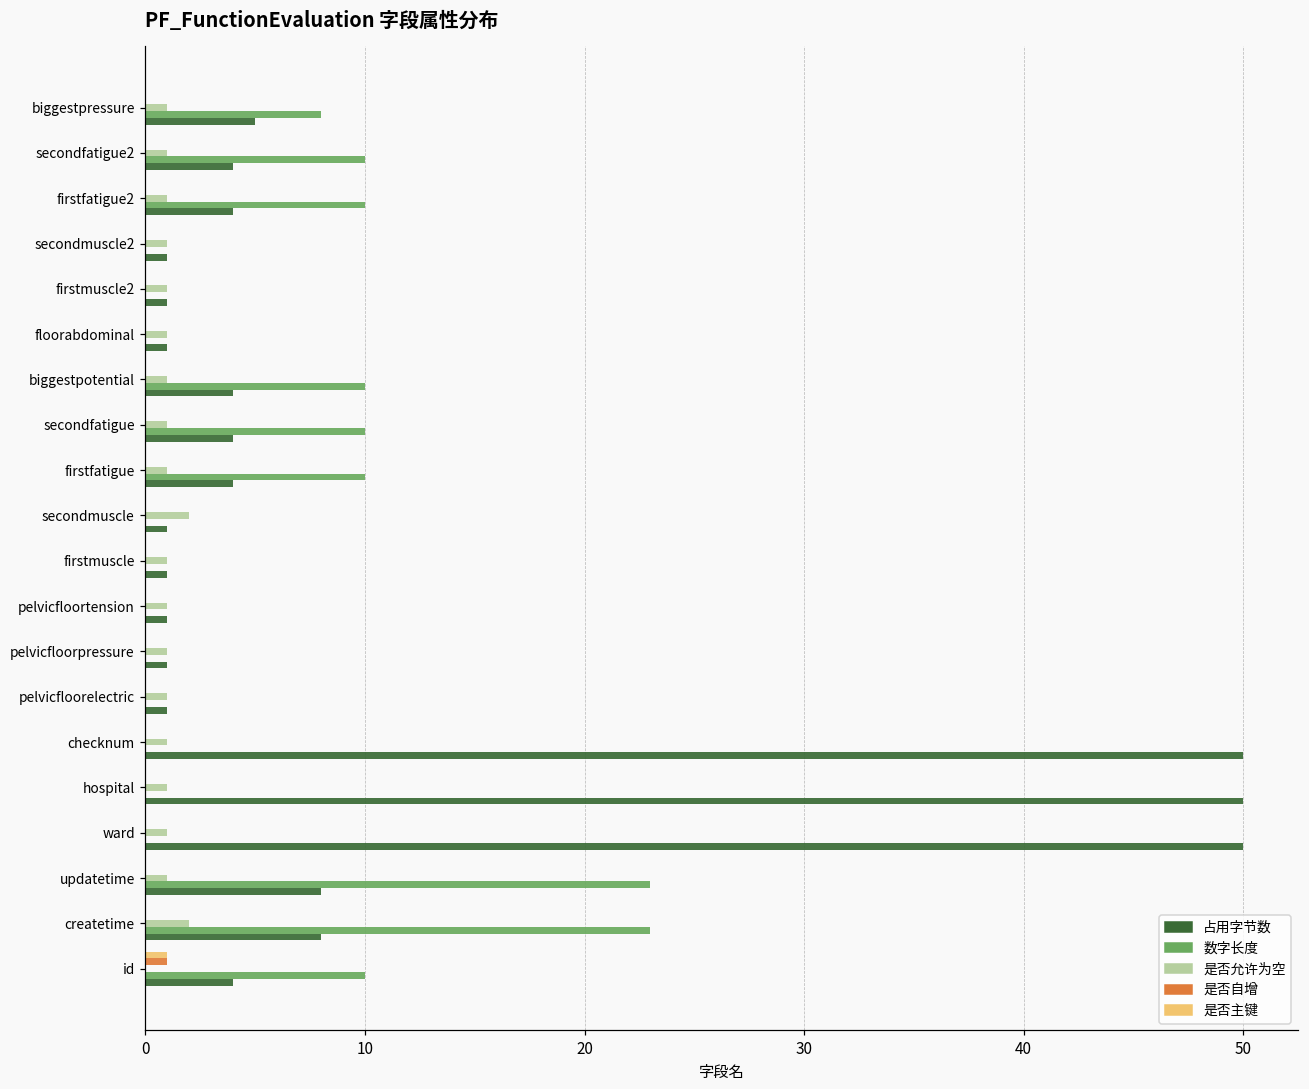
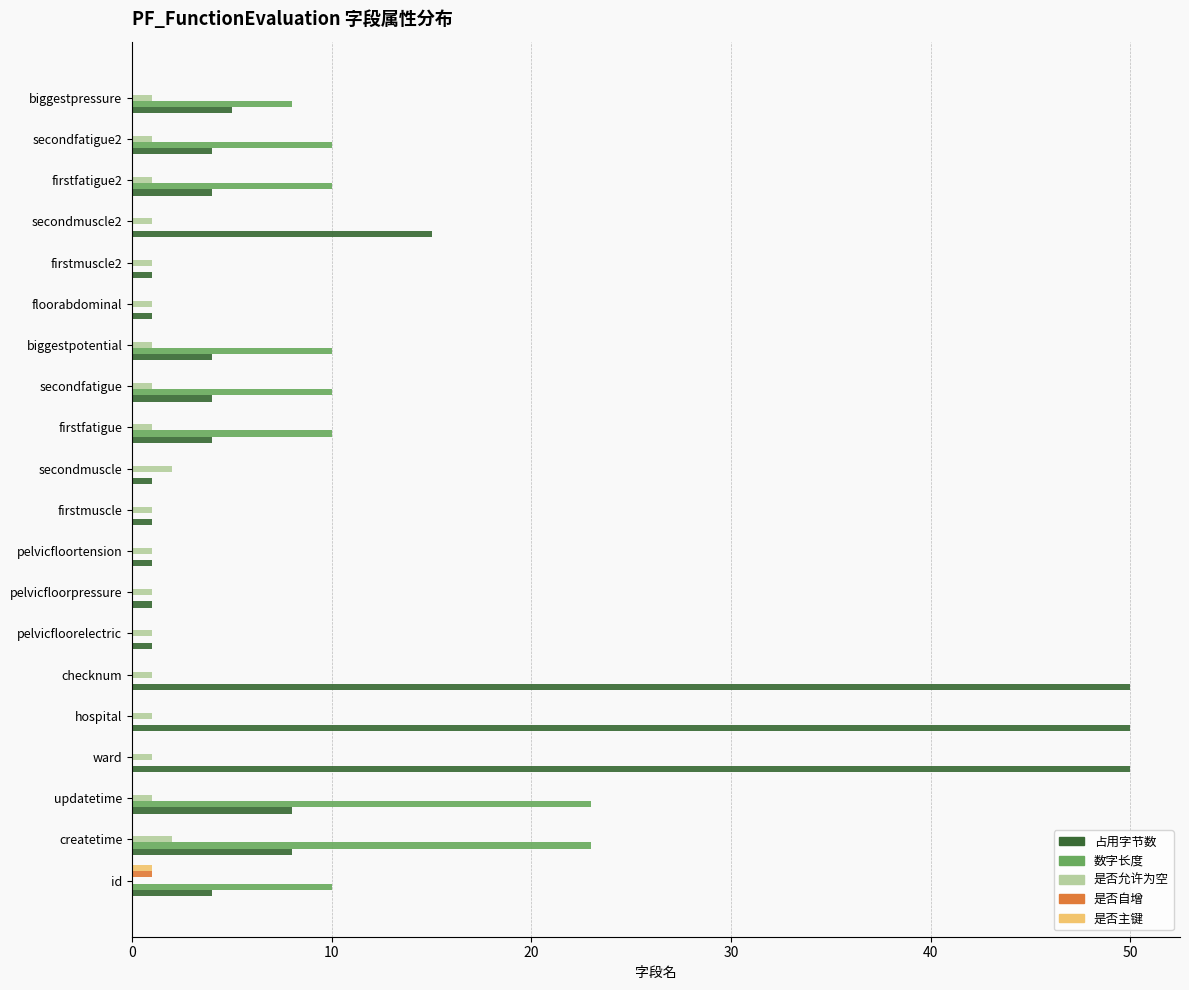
  {
    "占用字节数": {
      "biggestpressure": 5,
      "secondfatigue2": 4,
      "firstfatigue2": 4,
-     "secondmuscle2": 1,
+     "secondmuscle2": 15,
      "firstmuscle2": 1,
      "floorabdominal": 1,
      "biggestpotential": 4,
      "secondfatigue": 4,
      "firstfatigue": 4,
      "secondmuscle": 1,
      "firstmuscle": 1,
      "pelvicfloortension": 1,
      "pelvicfloorpressure": 1,
      "pelvicfloorelectric": 1,
      "checknum": 50,
      "hospital": 50,
      "ward": 50,
      "updatetime": 8,
      "createtime": 8,
      "id": 4
    },
    "数字长度": {
      "biggestpressure": 8,
      "secondfatigue2": 10,
      "firstfatigue2": 10,
      "secondmuscle2": 0,
      "firstmuscle2": 0,
      "floorabdominal": 0,
      "biggestpotential": 10,
      "secondfatigue": 10,
      "firstfatigue": 10,
      "secondmuscle": 0,
      "firstmuscle": 0,
      "pelvicfloortension": 0,
      "pelvicfloorpressure": 0,
      "pelvicfloorelectric": 0,
      "checknum": 0,
      "hospital": 0,
      "ward": 0,
      "updatetime": 23,
      "createtime": 23,
      "id": 10
    },
    "是否允许为空": {
      "biggestpressure": 1,
      "secondfatigue2": 1,
      "firstfatigue2": 1,
      "secondmuscle2": 1,
      "firstmuscle2": 1,
      "floorabdominal": 1,
      "biggestpotential": 1,
      "secondfatigue": 1,
      "firstfatigue": 1,
      "secondmuscle": 2,
      "firstmuscle": 1,
      "pelvicfloortension": 1,
      "pelvicfloorpressure": 1,
      "pelvicfloorelectric": 1,
      "checknum": 1,
      "hospital": 1,
      "ward": 1,
      "updatetime": 1,
      "createtime": 2,
      "id": 0
    },
    "是否自增": {
      "biggestpressure": 0,
      "secondfatigue2": 0,
      "firstfatigue2": 0,
      "secondmuscle2": 0,
      "firstmuscle2": 0,
      "floorabdominal": 0,
      "biggestpotential": 0,
      "secondfatigue": 0,
      "firstfatigue": 0,
      "secondmuscle": 0,
      "firstmuscle": 0,
      "pelvicfloortension": 0,
      "pelvicfloorpressure": 0,
      "pelvicfloorelectric": 0,
      "checknum": 0,
      "hospital": 0,
      "ward": 0,
      "updatetime": 0,
      "createtime": 0,
      "id": 1
    },
    "是否主键": {
      "biggestpressure": 0,
      "secondfatigue2": 0,
      "firstfatigue2": 0,
      "secondmuscle2": 0,
      "firstmuscle2": 0,
      "floorabdominal": 0,
      "biggestpotential": 0,
      "secondfatigue": 0,
      "firstfatigue": 0,
      "secondmuscle": 0,
      "firstmuscle": 0,
      "pelvicfloortension": 0,
      "pelvicfloorpressure": 0,
      "pelvicfloorelectric": 0,
      "checknum": 0,
      "hospital": 0,
      "ward": 0,
      "updatetime": 0,
      "createtime": 0,
      "id": 1
    }
  }
